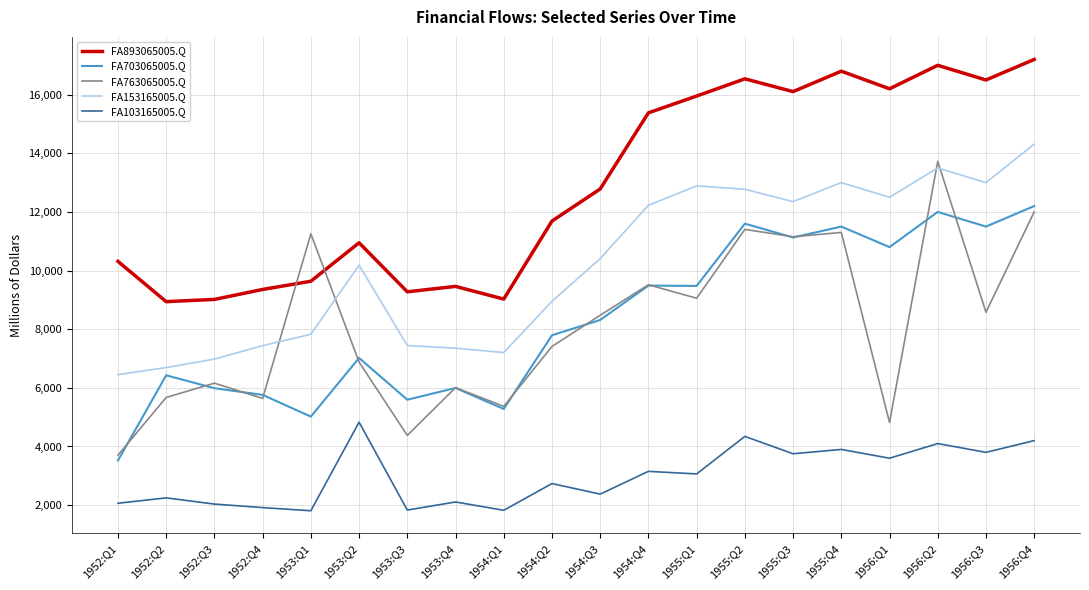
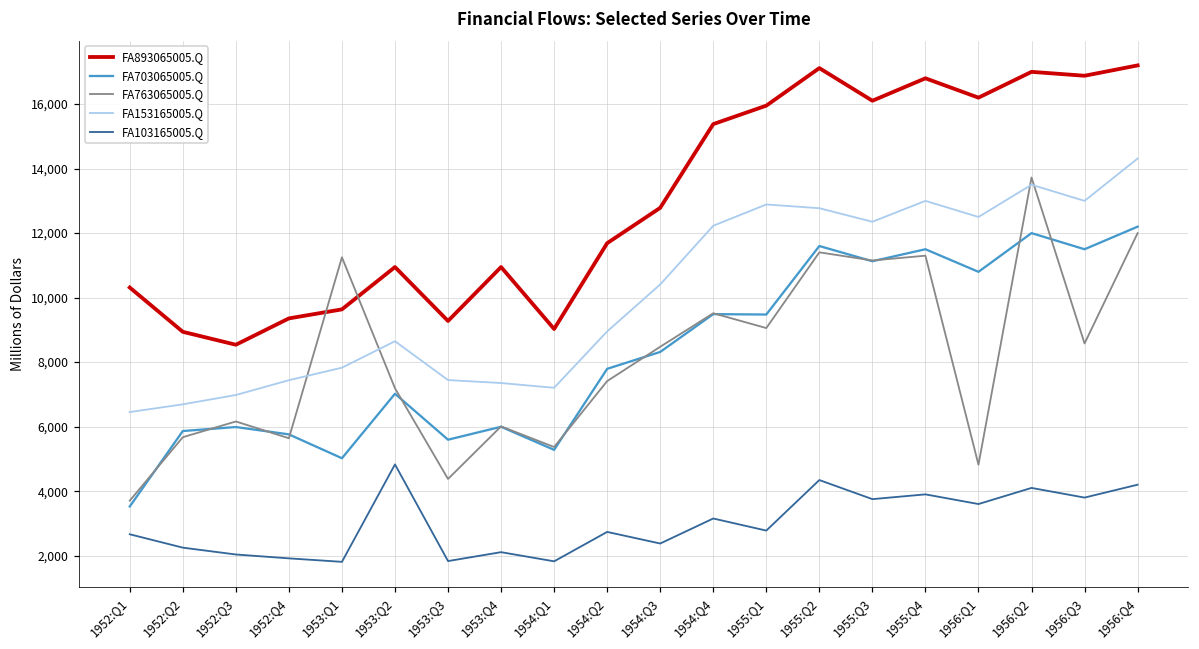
  {
    "FA893065005.Q": {
      "1952:Q1": "10,300",
      "1952:Q2": "8,900",
-     "1952:Q3": "9,000",
+     "1952:Q3": "8,500",
      "1952:Q4": "9,400",
      "1953:Q1": "9,600",
      "1953:Q2": "10,900",
      "1953:Q3": "9,300",
-     "1953:Q4": "9,500",
+     "1953:Q4": "10,900",
      "1954:Q1": "9,000",
      "1954:Q2": "11,700",
      "1954:Q3": "12,800",
      "1954:Q4": "15,400",
      "1955:Q1": "16,000",
-     "1955:Q2": "16,500",
+     "1955:Q2": "17,100",
      "1955:Q3": "16,100",
      "1955:Q4": "16,800",
      "1956:Q1": "16,200",
      "1956:Q2": "17,000",
-     "1956:Q3": "16,500",
+     "1956:Q3": "16,900",
      "1956:Q4": "17,200"
    },
    "FA703065005.Q": {
      "1952:Q1": "3,500",
-     "1952:Q2": "6,400",
+     "1952:Q2": "5,900",
      "1952:Q3": "6,000",
      "1952:Q4": "5,800",
      "1953:Q1": "5,000",
      "1953:Q2": "7,000",
      "1953:Q3": "5,600",
      "1954:Q1": "5,300",
      "1954:Q2": "7,800",
      "1954:Q3": "8,300",
      "1955:Q1": "9,500",
      "1955:Q2": "11,600",
      "1955:Q4": "11,500",
      "1956:Q1": "10,800",
      "1956:Q2": "12,000",
      "1956:Q3": "11,500",
      "1956:Q4": "12,200"
    },
    "FA763065005.Q": {
      "1952:Q1": "3,700",
      "1952:Q2": "5,700",
      "1952:Q3": "6,200",
      "1952:Q4": "5,600",
      "1953:Q1": "11,300",
-     "1953:Q2": "6,900",
+     "1953:Q2": "7,200",
      "1953:Q3": "4,400",
      "1954:Q1": "5,400",
      "1954:Q2": "7,400",
      "1954:Q3": "8,500",
      "1955:Q1": "9,100",
      "1955:Q2": "11,400",
      "1955:Q4": "11,300",
      "1956:Q1": "4,800",
      "1956:Q2": "13,700",
      "1956:Q3": "8,600",
      "1956:Q4": "12,000"
    },
    "FA153165005.Q": {
      "1952:Q1": "6,500",
      "1952:Q2": "6,700",
      "1952:Q3": "7,000",
      "1952:Q4": "7,400",
      "1953:Q1": "7,800",
-     "1953:Q2": "10,200",
+     "1953:Q2": "8,600",
      "1953:Q3": "7,400",
      "1953:Q4": "7,400",
      "1954:Q1": "7,200",
      "1954:Q2": "9,000",
      "1954:Q3": "10,400",
      "1954:Q4": "12,200",
      "1955:Q1": "12,900",
      "1955:Q2": "12,800",
      "1955:Q3": "12,400",
      "1955:Q4": "13,000",
      "1956:Q1": "12,500",
      "1956:Q2": "13,500",
      "1956:Q3": "13,000",
      "1956:Q4": "14,300"
    },
    "FA103165005.Q": {
-     "1952:Q1": "2,100",
+     "1952:Q1": "2,700",
      "1952:Q2": "2,200",
      "1952:Q3": "2,000",
      "1952:Q4": "1,900",
      "1953:Q1": "1,800",
      "1953:Q2": "4,800",
      "1953:Q3": "1,800",
      "1953:Q4": "2,100",
      "1954:Q1": "1,800",
      "1954:Q2": "2,700",
      "1954:Q3": "2,400",
      "1954:Q4": "3,200",
-     "1955:Q1": "3,100",
+     "1955:Q1": "2,800",
      "1955:Q2": "4,300",
      "1955:Q3": "3,800",
      "1955:Q4": "3,900",
      "1956:Q1": "3,600",
      "1956:Q2": "4,100",
      "1956:Q3": "3,800",
      "1956:Q4": "4,200"
    }
  }
